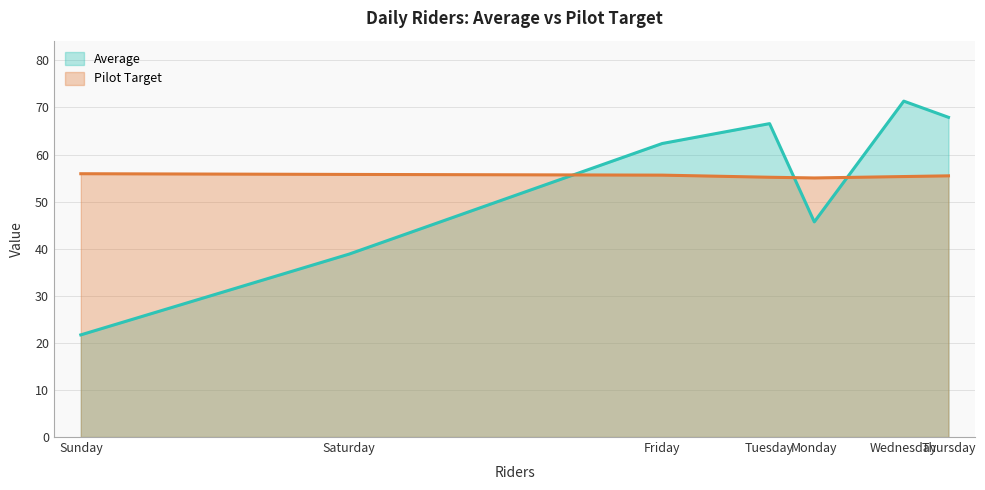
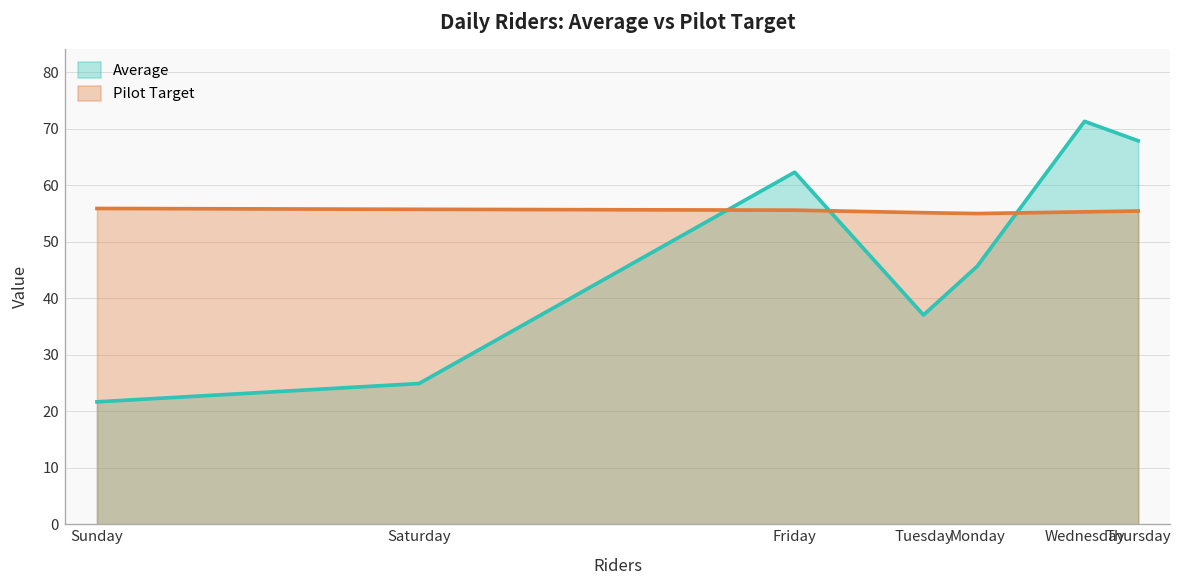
  {
    "Average": {
      "Sunday": 22,
-     "Saturday": 39,
+     "Saturday": 25,
      "Friday": 62,
-     "Tuesday": 67,
+     "Tuesday": 37,
      "Monday": 46
    },
    "Pilot Target": {
      "Sunday": 56,
      "Saturday": 56,
      "Friday": 56,
      "Tuesday": 55,
      "Monday": 55
    }
  }
